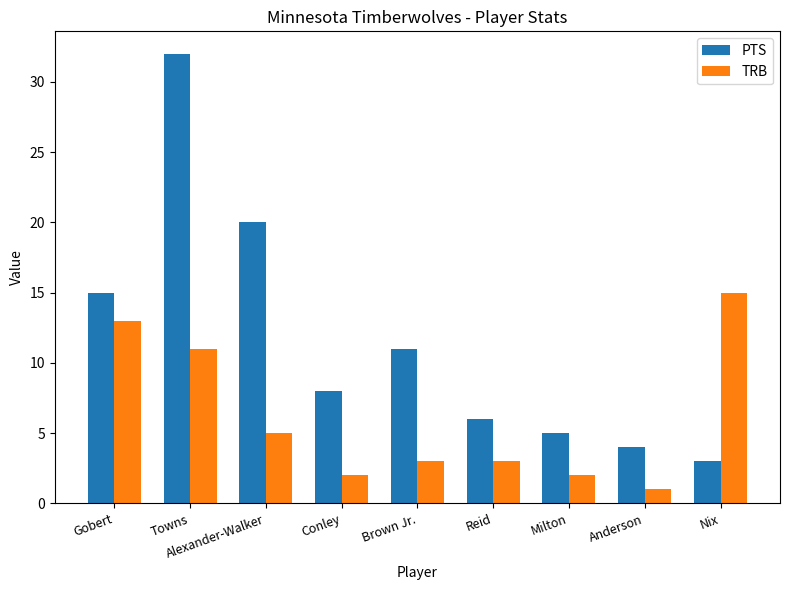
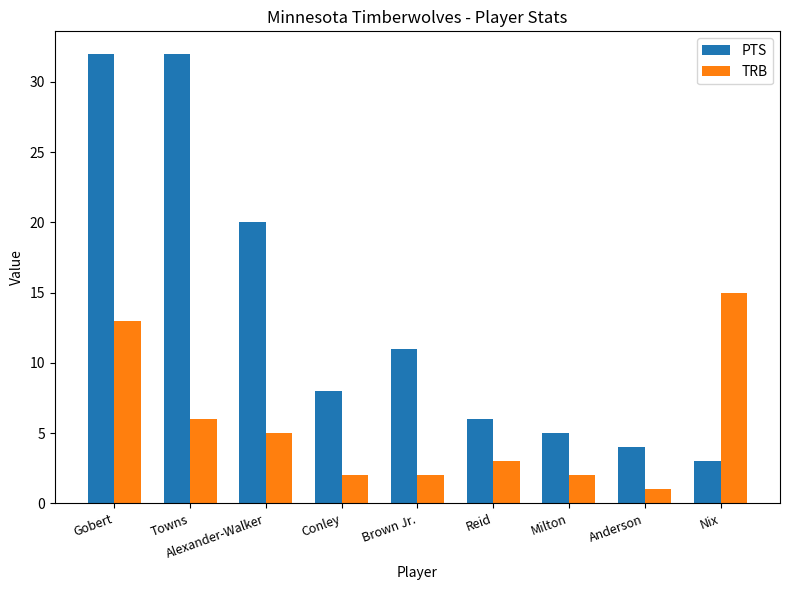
  {
    "PTS": {
-     "Gobert": 15,
+     "Gobert": 32,
      "Towns": 32,
      "Alexander-Walker": 20,
      "Conley": 8,
      "Brown Jr.": 11,
      "Reid": 6,
      "Milton": 5,
      "Anderson": 4,
      "Nix": 3
    },
    "TRB": {
      "Gobert": 13,
-     "Towns": 11,
+     "Towns": 6,
      "Alexander-Walker": 5,
      "Conley": 2,
-     "Brown Jr.": 3,
+     "Brown Jr.": 2,
      "Reid": 3,
      "Milton": 2,
      "Anderson": 1,
      "Nix": 15
    }
  }
